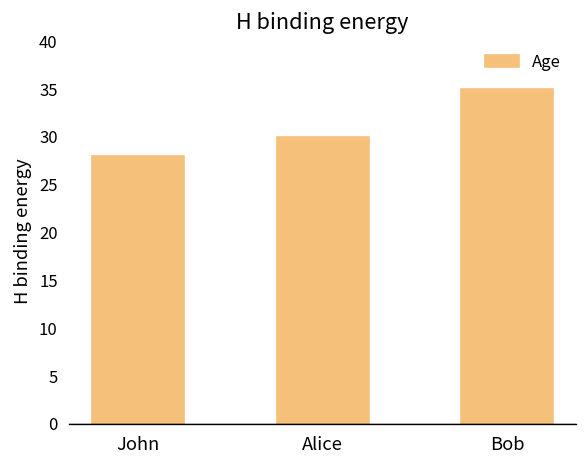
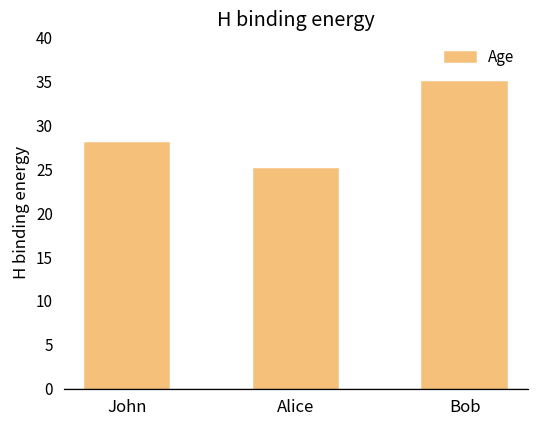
  {
    "John": 28,
-   "Alice": 30,
+   "Alice": 25,
    "Bob": 35
  }
